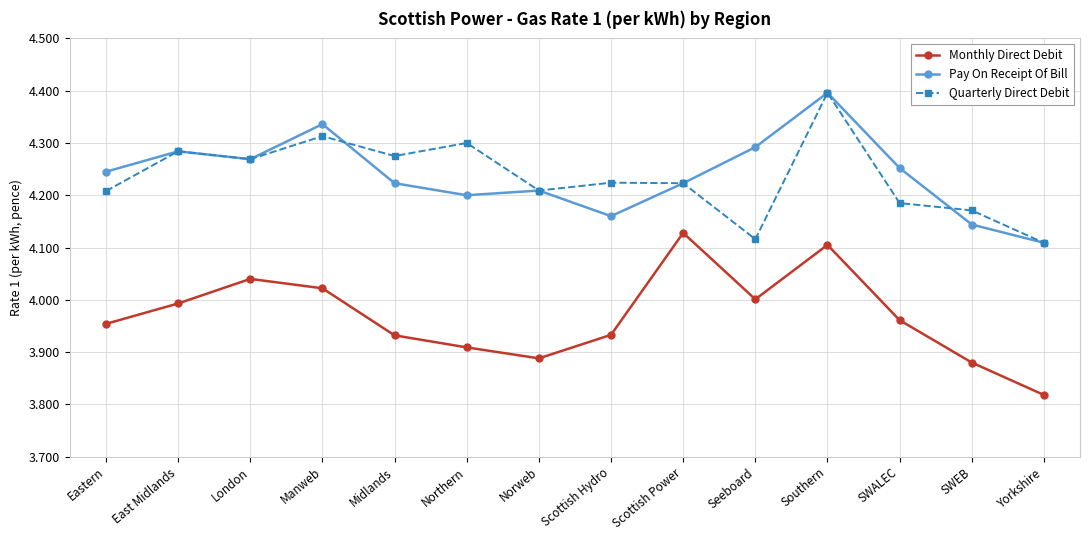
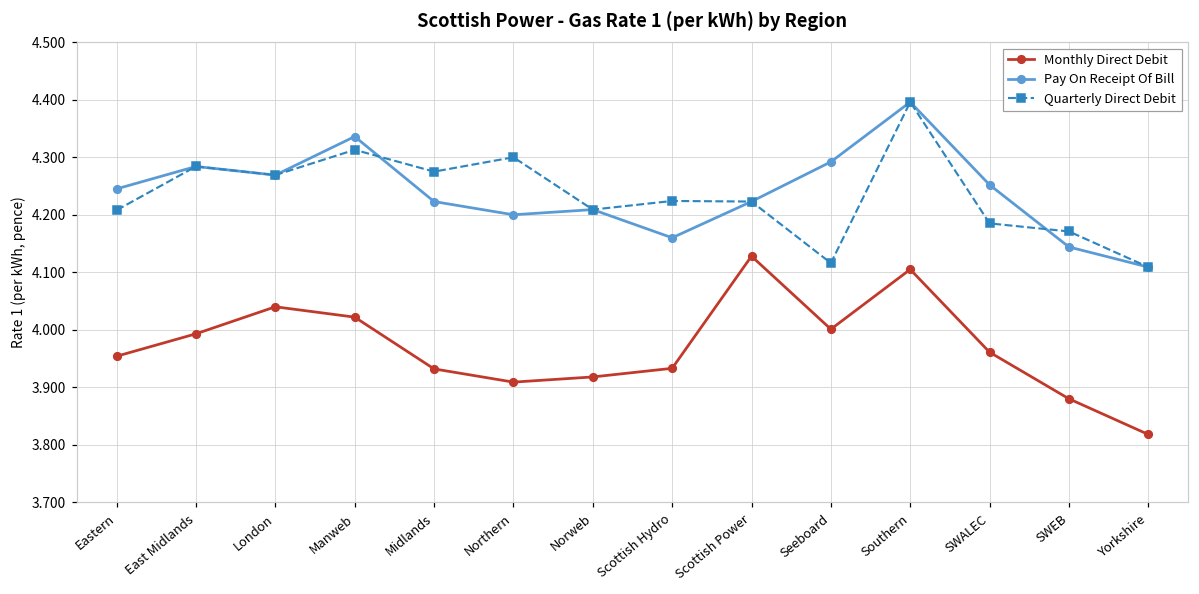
  {
    "Monthly Direct Debit": {
      "Eastern": 3.95,
      "East Midlands": 3.99,
      "London": 4.04,
      "Manweb": 4.02,
      "Midlands": 3.93,
      "Northern": 3.91,
-     "Norweb": 3.89,
+     "Norweb": 3.92,
      "Scottish Hydro": 3.93,
      "Scottish Power": 4.13,
      "Seeboard": 4.00,
      "Southern": 4.11,
      "SWALEC": 3.96,
      "SWEB": 3.88,
      "Yorkshire": 3.82
    }
  }
